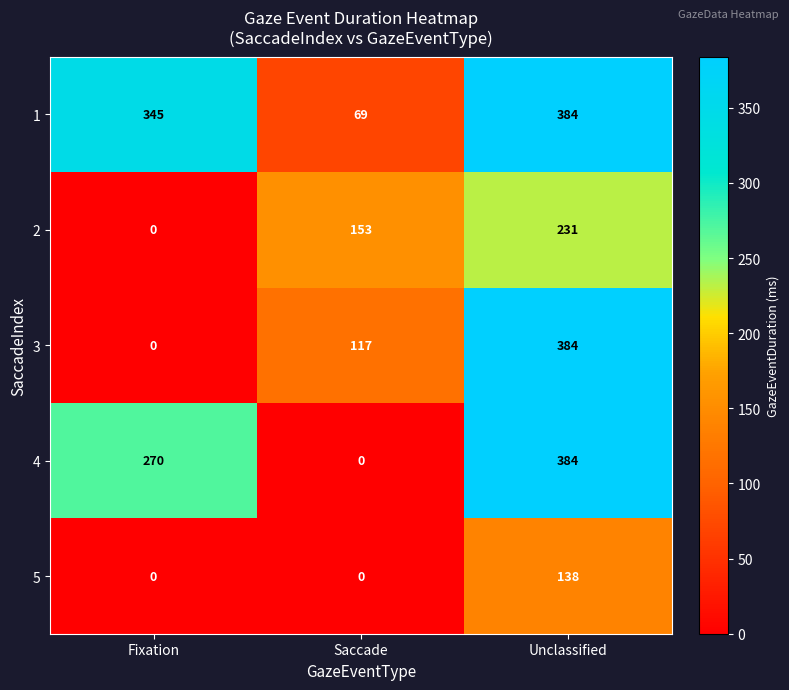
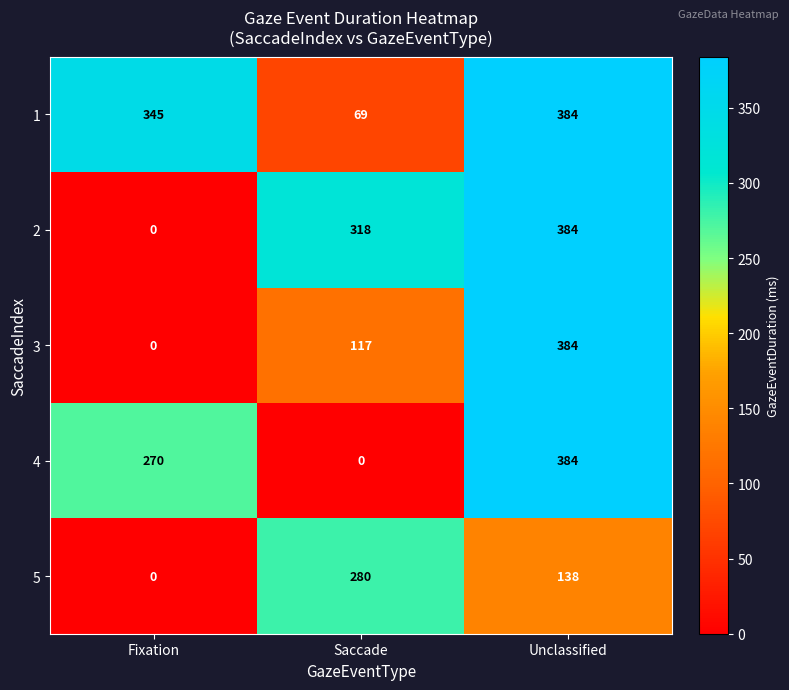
  {
    "1": {
      "Fixation": 345,
      "Saccade": 69,
      "Unclassified": 384
    },
    "2": {
      "Fixation": 0,
-     "Saccade": 153,
-     "Unclassified": 231
+     "Saccade": 318,
+     "Unclassified": 384
    },
    "3": {
      "Fixation": 0,
      "Saccade": 117,
      "Unclassified": 384
    },
    "4": {
      "Fixation": 270,
      "Saccade": 0,
      "Unclassified": 384
    },
    "5": {
      "Fixation": 0,
-     "Saccade": 0,
+     "Saccade": 280,
      "Unclassified": 138
    }
  }
